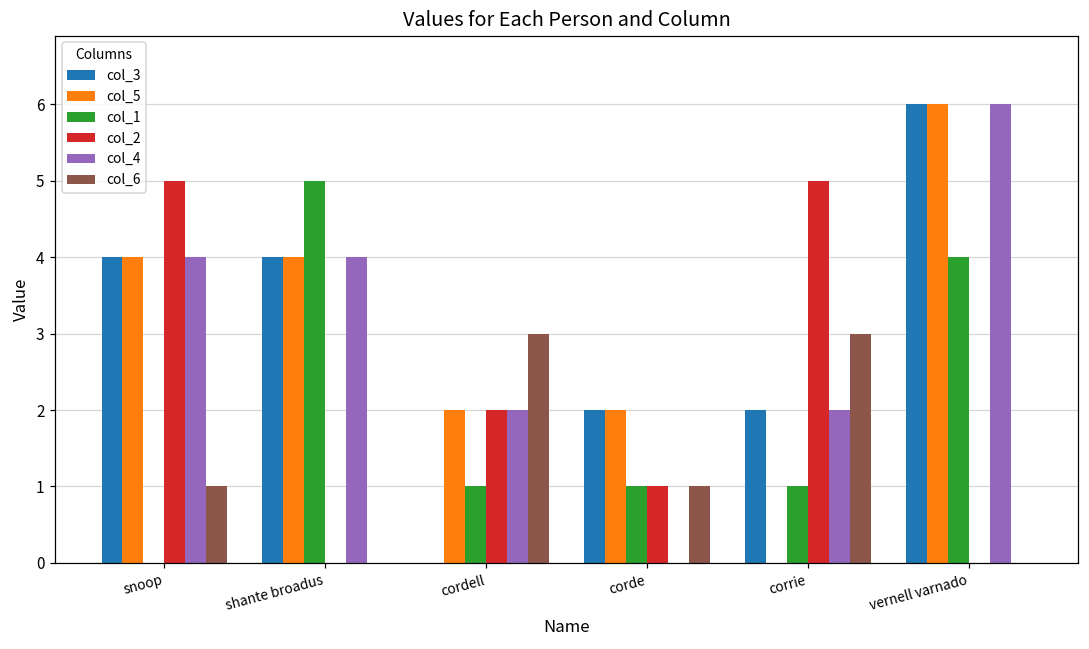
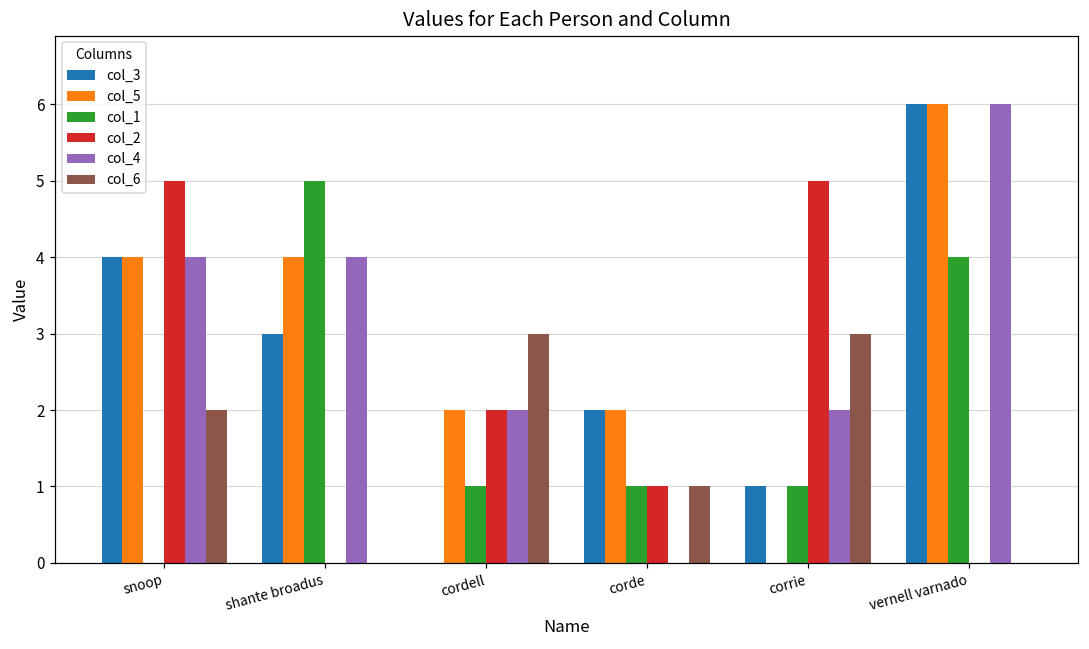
  {
    "col_3": {
      "snoop": 4,
-     "shante broadus": 4,
+     "shante broadus": 3,
      "cordell": 0,
      "corde": 2,
-     "corrie": 2,
+     "corrie": 1,
      "vernell varnado": 6
    },
    "col_5": {
      "snoop": 4,
      "shante broadus": 4,
      "cordell": 2,
      "corde": 2,
      "corrie": 0,
      "vernell varnado": 6
    },
    "col_1": {
      "snoop": 0,
      "shante broadus": 5,
      "cordell": 1,
      "corde": 1,
      "corrie": 1,
      "vernell varnado": 4
    },
    "col_2": {
      "snoop": 5,
      "shante broadus": 0,
      "cordell": 2,
      "corde": 1,
      "corrie": 5,
      "vernell varnado": 0
    },
    "col_4": {
      "snoop": 4,
      "shante broadus": 4,
      "cordell": 2,
      "corde": 0,
      "corrie": 2,
      "vernell varnado": 6
    },
    "col_6": {
-     "snoop": 1,
+     "snoop": 2,
      "shante broadus": 0,
      "cordell": 3,
      "corde": 1,
      "corrie": 3,
      "vernell varnado": 0
    }
  }
